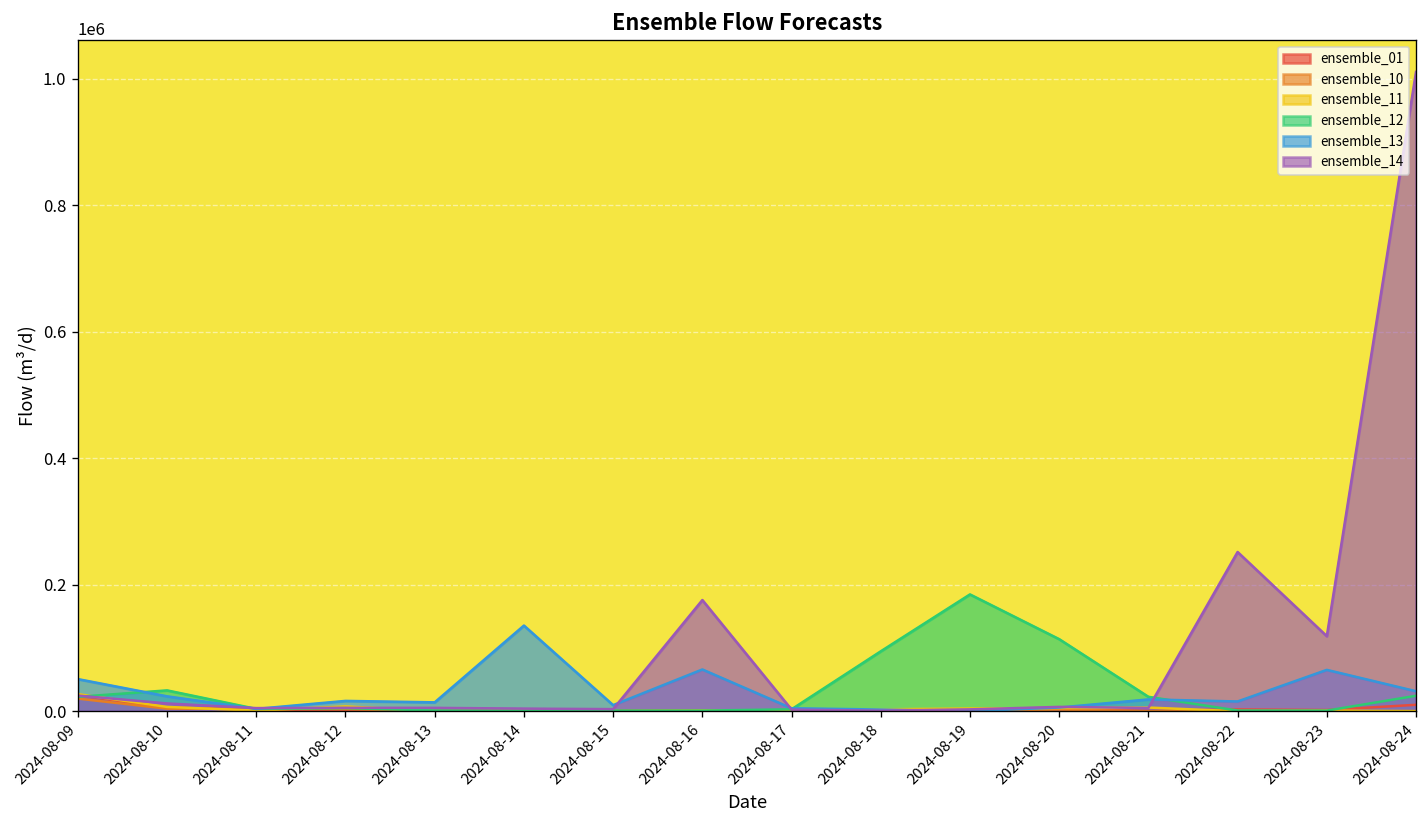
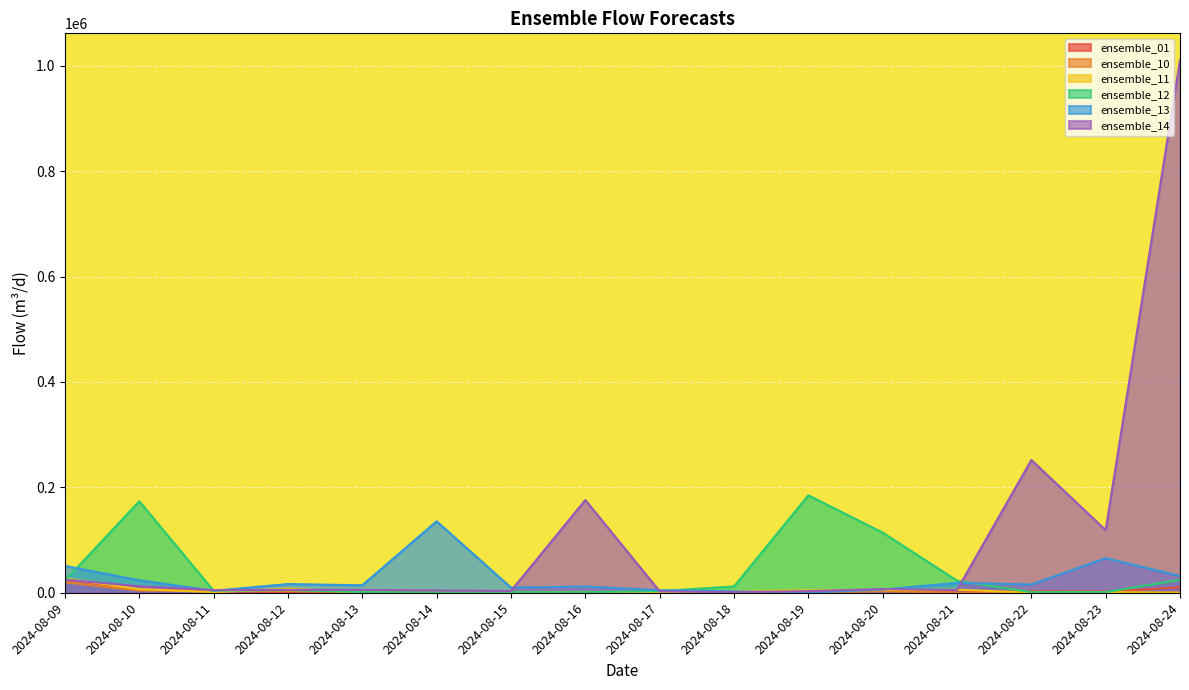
  {
    "ensemble_12": {
-     "2024-08-10": 30000,
-     "2024-08-18": 90000,
+     "2024-08-10": 170000,
+     "2024-08-18": 10000,
      "2024-08-19": 180000,
      "2024-08-20": 110000,
      "2024-08-24": 20000
    },
    "ensemble_13": {
      "2024-08-09": 50000,
      "2024-08-10": 20000,
      "2024-08-12": 20000,
      "2024-08-13": 10000,
      "2024-08-14": 140000,
      "2024-08-15": 10000,
-     "2024-08-16": 70000,
+     "2024-08-16": 10000,
      "2024-08-22": 20000,
      "2024-08-23": 70000,
      "2024-08-24": 30000
    },
    "ensemble_14": {
      "2024-08-10": 10000,
      "2024-08-16": 180000,
      "2024-08-22": 250000,
      "2024-08-23": 120000,
      "2024-08-24": 1010000
    }
  }
